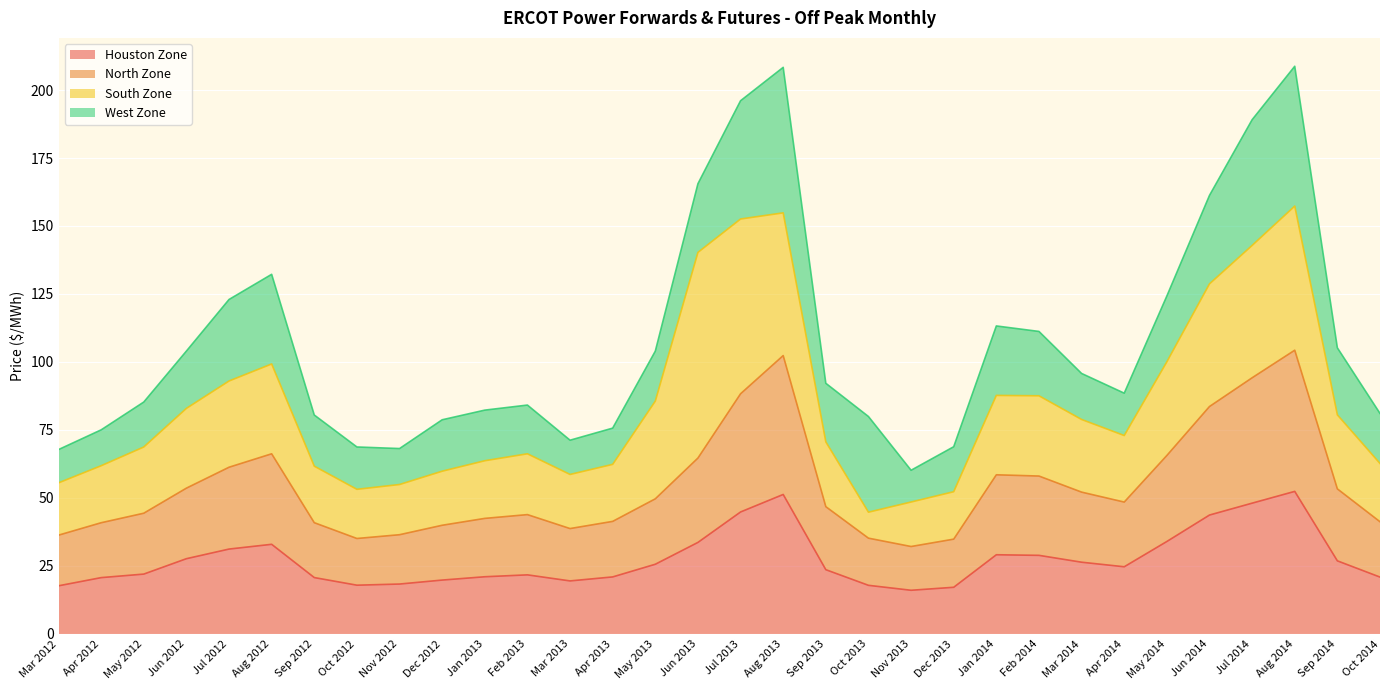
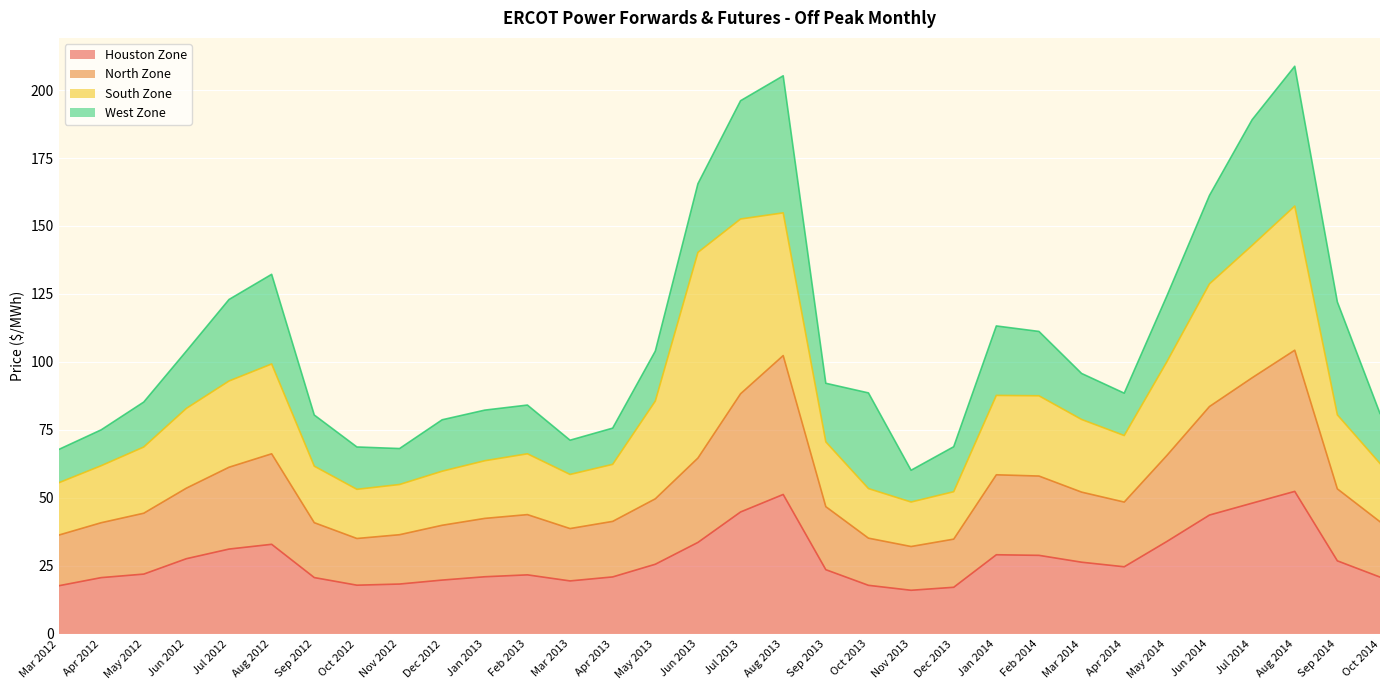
  {
    "South Zone": {
      "Mar 2012": 19,
      "Apr 2012": 21,
      "May 2012": 24,
      "Jun 2012": 29,
      "Jul 2012": 32,
      "Aug 2012": 33,
      "Sep 2012": 21,
      "Oct 2012": 18,
      "Nov 2012": 18,
      "Dec 2012": 20,
      "Jan 2013": 21,
      "Feb 2013": 22,
      "Mar 2013": 20,
      "Apr 2013": 21,
      "May 2013": 36,
      "Jun 2013": 76,
      "Jul 2013": 64,
      "Aug 2013": 52,
      "Sep 2013": 24,
-     "Oct 2013": 10,
+     "Oct 2013": 18,
      "Nov 2013": 16,
      "Dec 2013": 17,
      "Jan 2014": 29,
      "Feb 2014": 30,
      "Mar 2014": 27,
      "Apr 2014": 24,
      "May 2014": 34,
      "Jun 2014": 45,
      "Jul 2014": 49,
      "Aug 2014": 53,
      "Sep 2014": 27,
      "Oct 2014": 21
    },
    "West Zone": {
      "Mar 2012": 12,
      "Apr 2012": 13,
      "May 2012": 17,
      "Jun 2012": 21,
      "Jul 2012": 30,
      "Aug 2012": 33,
      "Sep 2012": 19,
      "Oct 2012": 16,
      "Nov 2012": 13,
      "Dec 2012": 19,
      "Jan 2013": 19,
      "Feb 2013": 18,
      "Mar 2013": 13,
      "Apr 2013": 13,
      "May 2013": 18,
      "Jun 2013": 25,
      "Jul 2013": 43,
-     "Aug 2013": 54,
+     "Aug 2013": 50,
      "Sep 2013": 22,
      "Oct 2013": 35,
      "Nov 2013": 12,
      "Dec 2013": 17,
      "Jan 2014": 26,
      "Feb 2014": 24,
      "Mar 2014": 17,
      "Apr 2014": 16,
      "May 2014": 24,
      "Jun 2014": 33,
      "Jul 2014": 46,
      "Aug 2014": 51,
-     "Sep 2014": 25,
+     "Sep 2014": 42,
      "Oct 2014": 18
    }
  }
